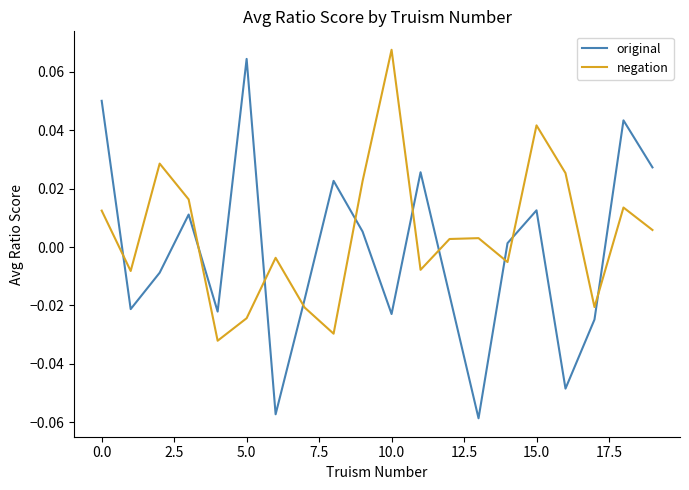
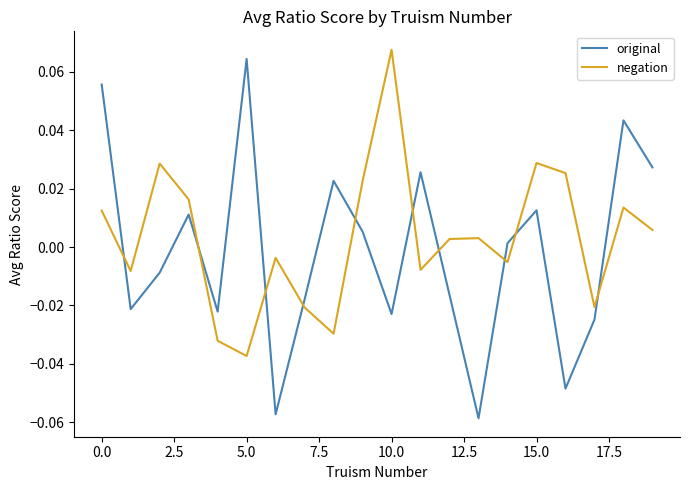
  {
    "original": {
-     "0.0": 0.050,
+     "0.0": 0.056,
      "5.0": 0.064,
      "10.0": -0.023,
      "15.0": 0.013
    },
    "negation": {
      "0.0": 0.012,
-     "5.0": -0.024,
+     "5.0": -0.037,
      "10.0": 0.068,
-     "15.0": 0.042
+     "15.0": 0.029
    }
  }
